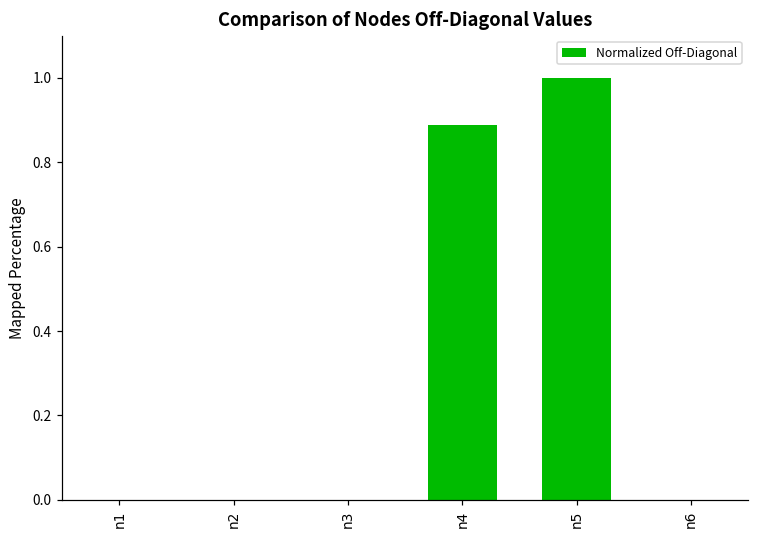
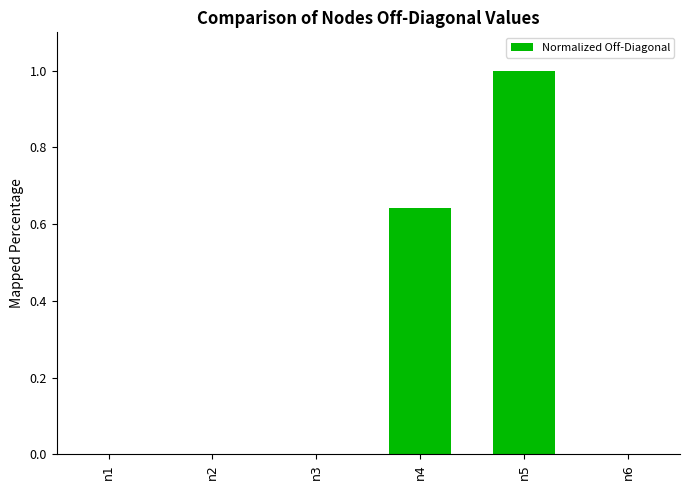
  {
    "n3": 0.00,
-   "n4": 0.89,
+   "n4": 0.64,
    "n5": 1.00
  }
